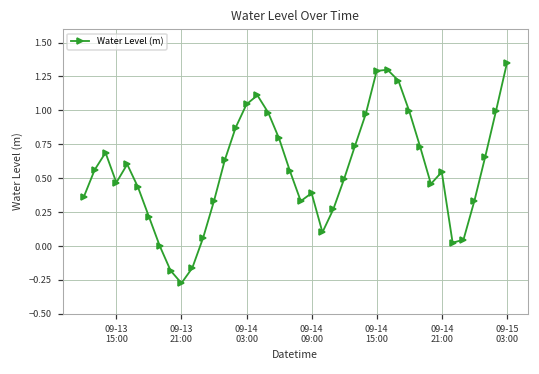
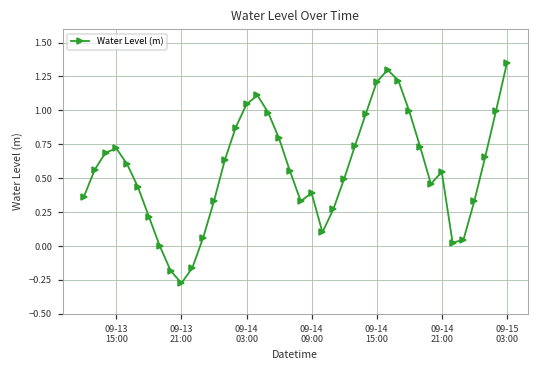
  {
-   "09-13 15:00": 0.47,
+   "09-13 15:00": 0.72,
    "09-13 21:00": -0.27,
    "09-14 03:00": 1.04,
    "09-14 09:00": 0.39,
-   "09-14 15:00": 1.29,
+   "09-14 15:00": 1.21,
    "09-14 21:00": 0.55,
    "09-15 03:00": 1.35
  }
